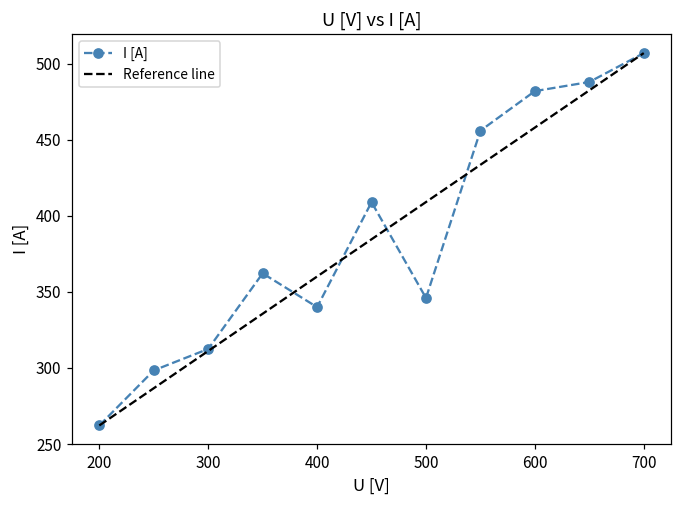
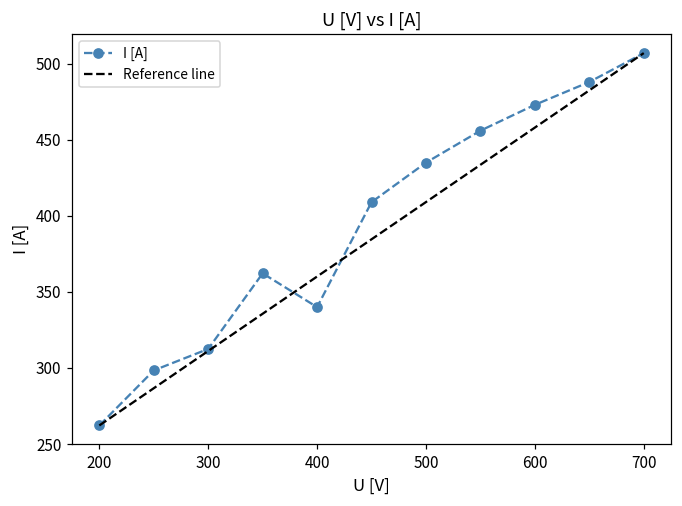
  {
    "I [A]": {
      "300": 313,
      "400": 340,
-     "500": 346,
-     "600": 482
+     "500": 435,
+     "600": 473
    }
  }
